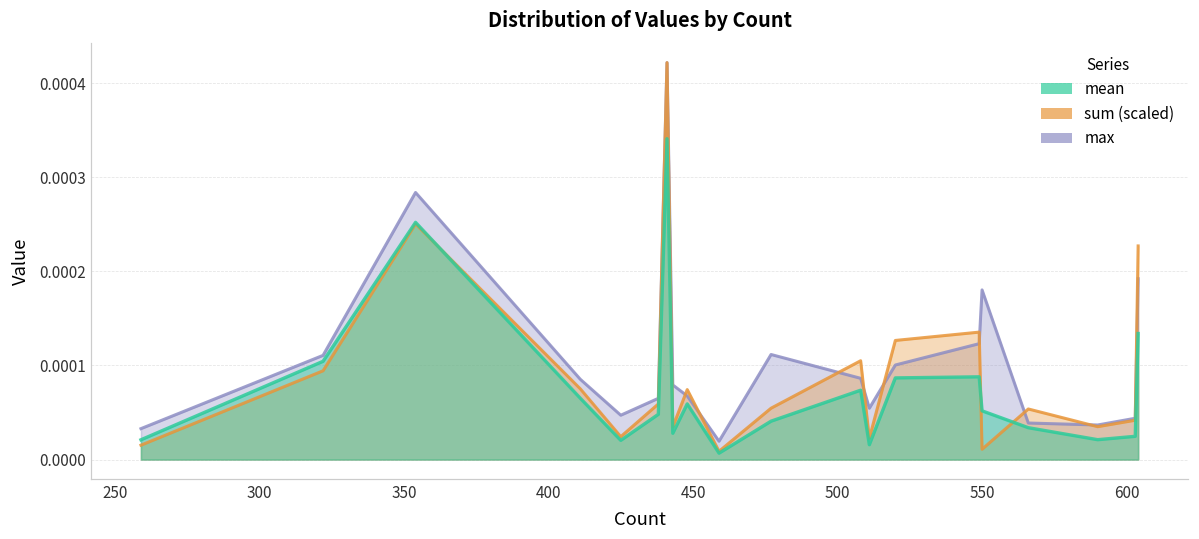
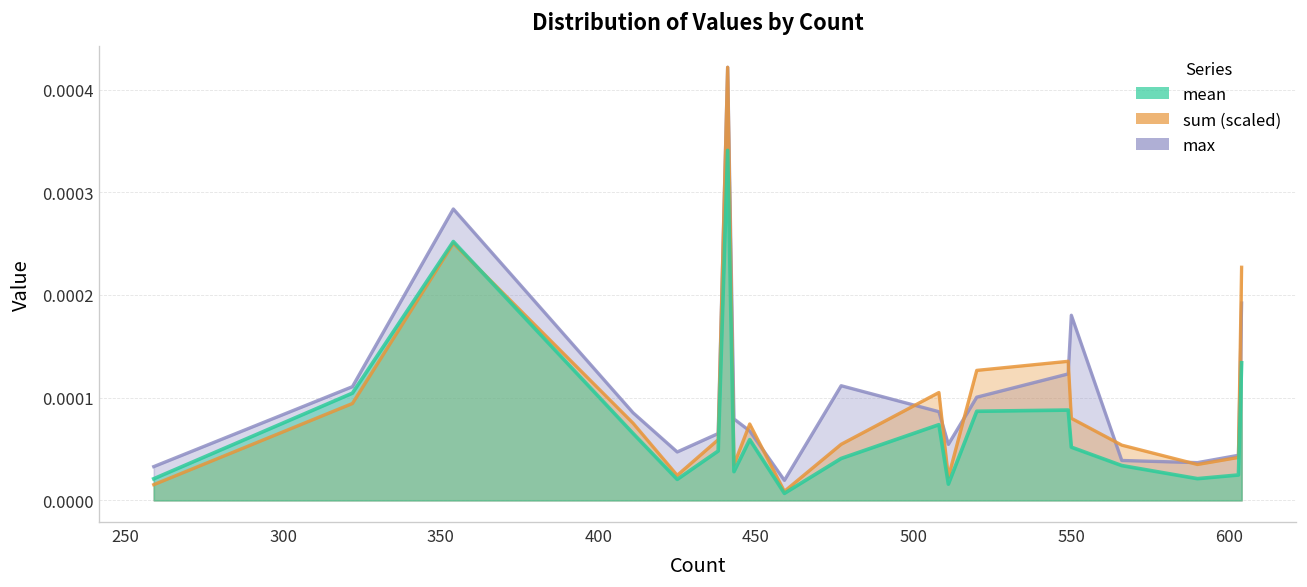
  {
    "max": {
      "550": 0.00018
    },
    "sum (scaled)": {
-     "550": 0.00001
+     "550": 0.00008
    },
    "mean": {
      "550": 0.00005
    }
  }
